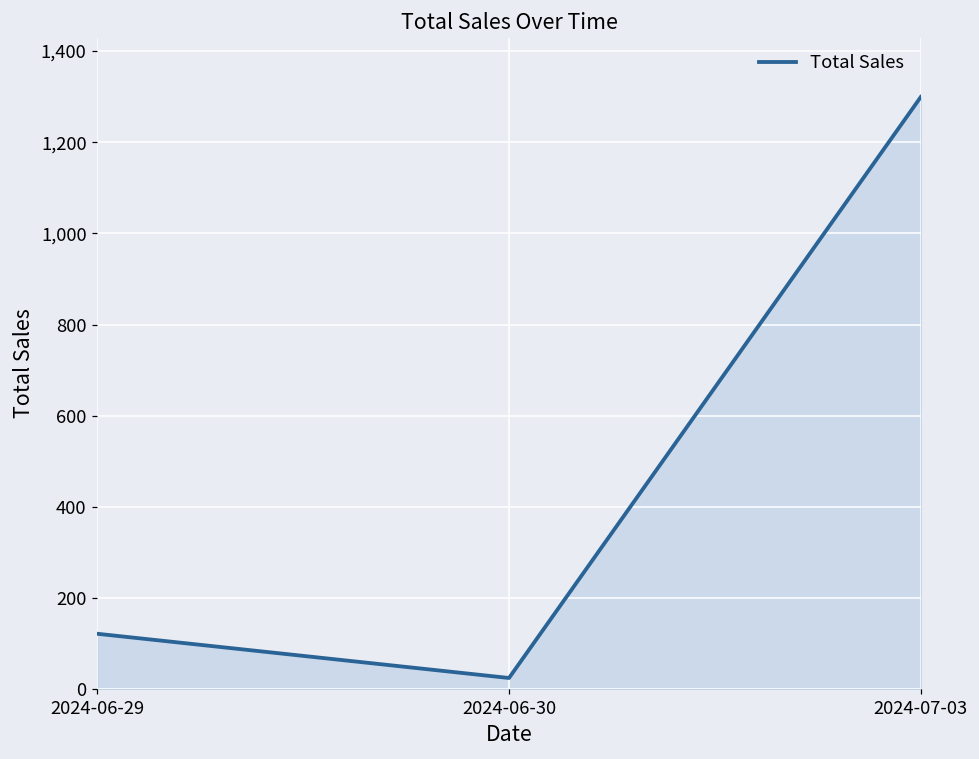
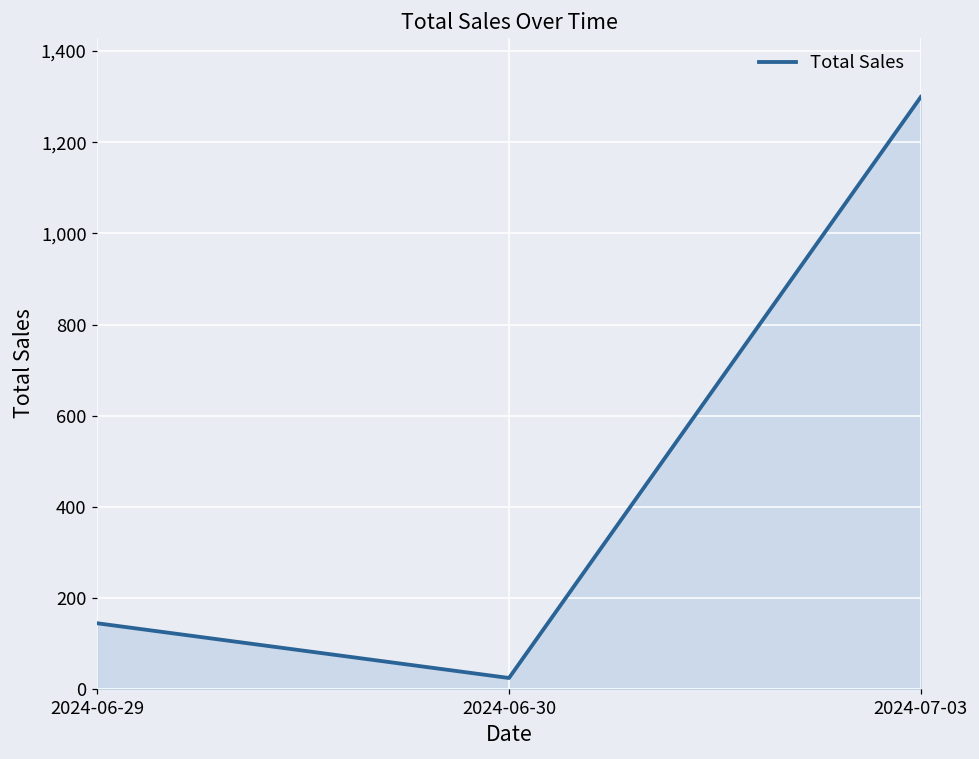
  {
-   "2024-06-29": "120",
+   "2024-06-29": "150",
    "2024-06-30": "30",
    "2024-07-03": "1,300"
  }
